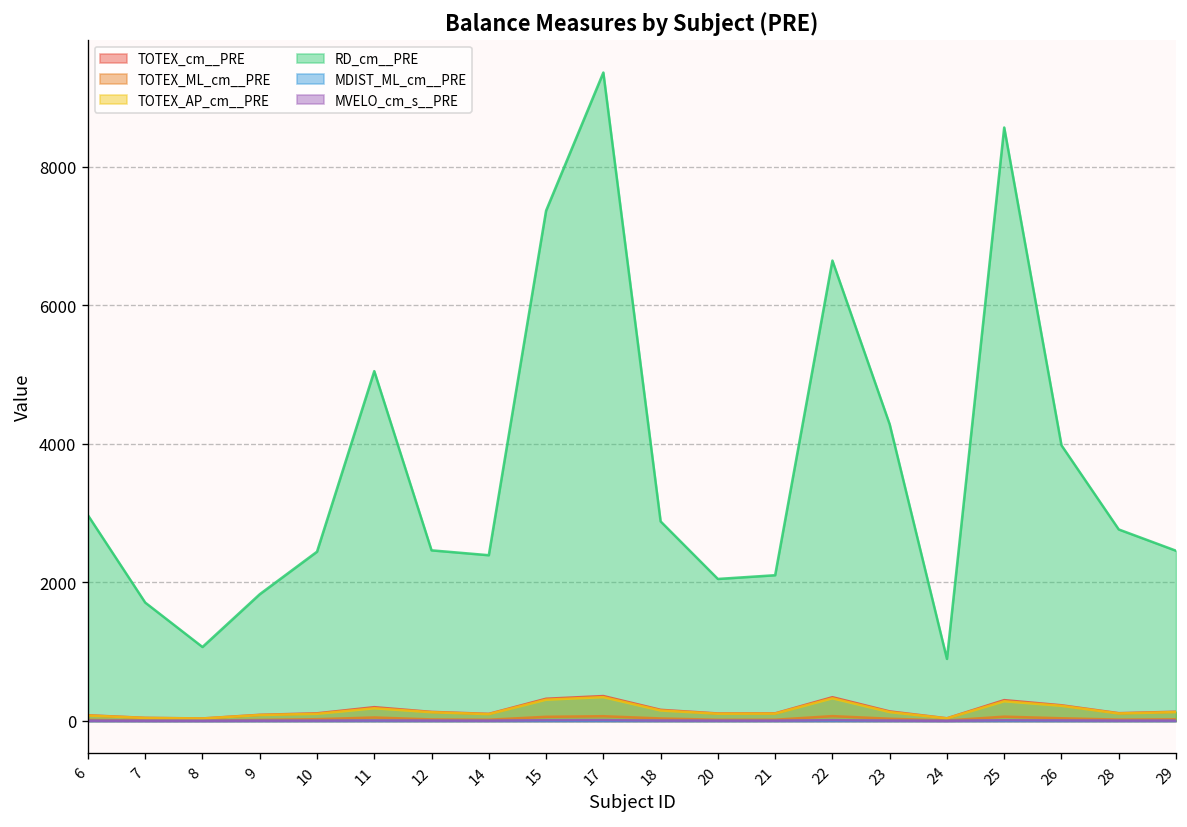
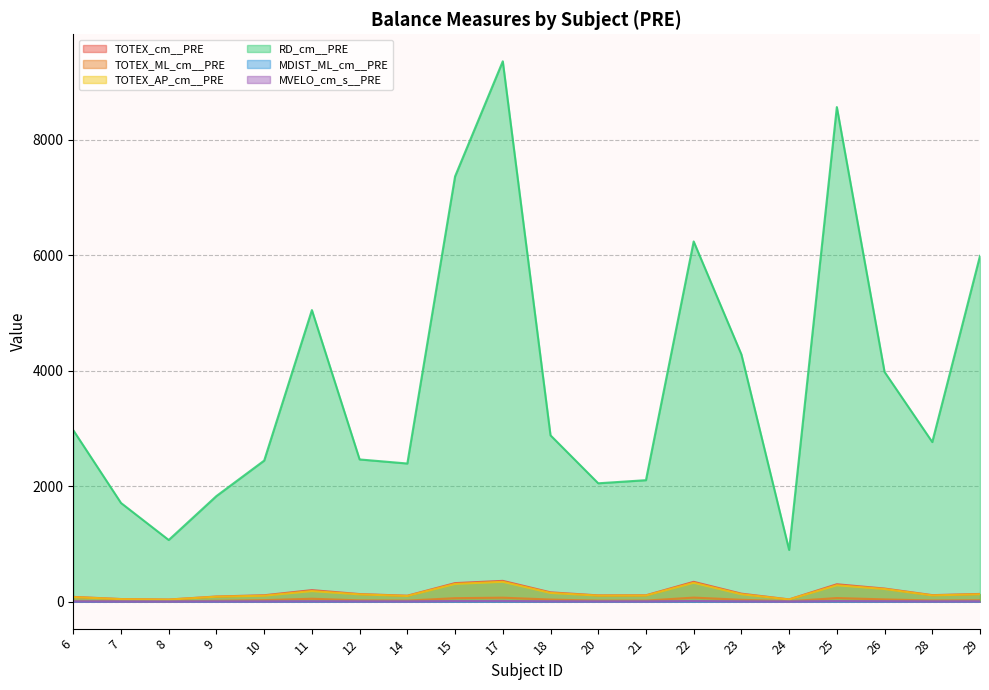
  {
    "RD_cm__PRE": {
      "6": 3000,
      "7": 1700,
      "8": 1100,
      "9": 1800,
      "10": 2400,
      "11": 5100,
      "12": 2500,
      "14": 2400,
      "15": 7400,
      "17": 9400,
      "18": 2900,
      "20": 2100,
      "21": 2100,
-     "22": 6600,
+     "22": 6200,
      "23": 4300,
      "24": 900,
      "25": 8600,
      "26": 4000,
      "28": 2800,
-     "29": 2500
+     "29": 6000
    }
  }
